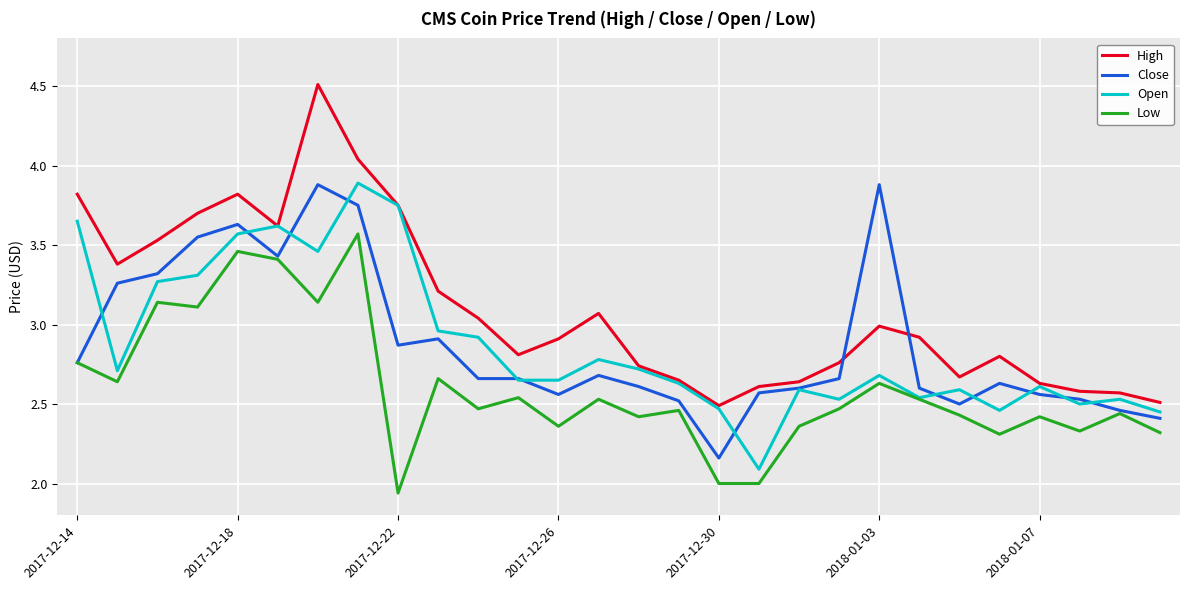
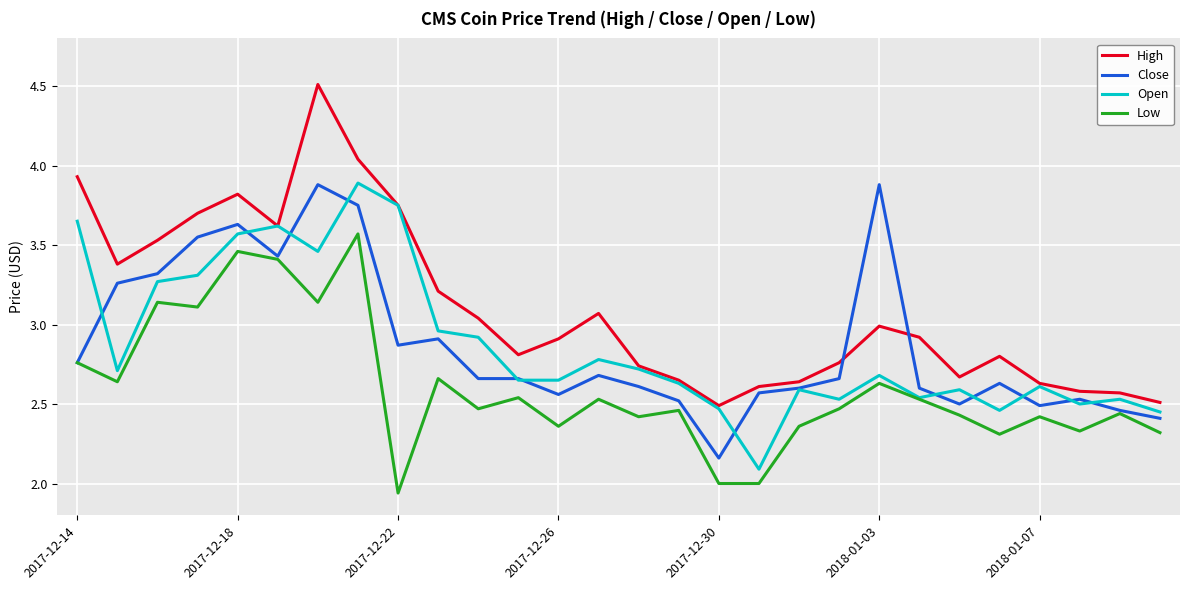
  {
    "High": {
-     "2017-12-14": 3.82,
+     "2017-12-14": 3.93,
      "2017-12-18": 3.82,
      "2017-12-26": 2.91,
      "2017-12-30": 2.49,
      "2018-01-03": 2.99,
      "2018-01-07": 2.63
    },
    "Close": {
      "2017-12-18": 3.63,
      "2017-12-22": 2.87,
      "2017-12-26": 2.56,
      "2017-12-30": 2.16,
      "2018-01-03": 3.88,
-     "2018-01-07": 2.56
+     "2018-01-07": 2.49
    },
    "Open": {
      "2017-12-14": 3.65,
      "2017-12-18": 3.57,
      "2017-12-26": 2.65,
      "2017-12-30": 2.47,
      "2018-01-03": 2.68,
      "2018-01-07": 2.61
    },
    "Low": {
      "2017-12-18": 3.46,
      "2017-12-22": 1.94,
      "2017-12-26": 2.36,
      "2017-12-30": 2.00,
      "2018-01-03": 2.63,
      "2018-01-07": 2.42
    }
  }
